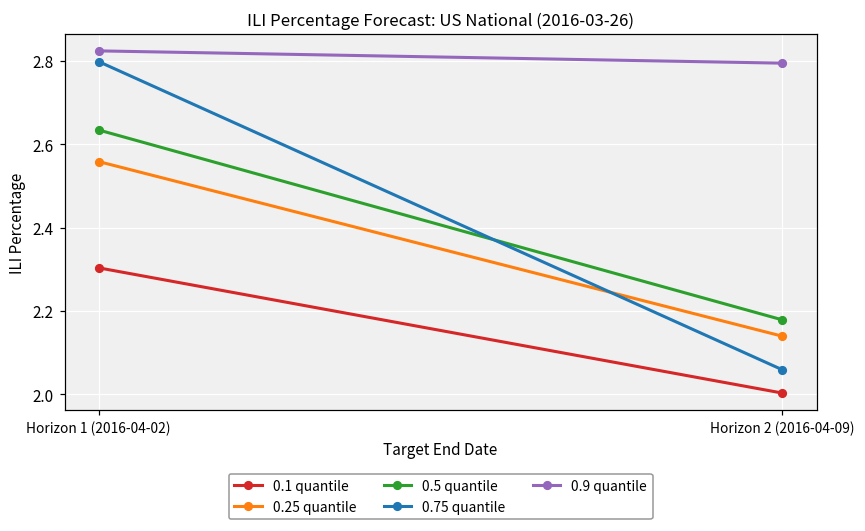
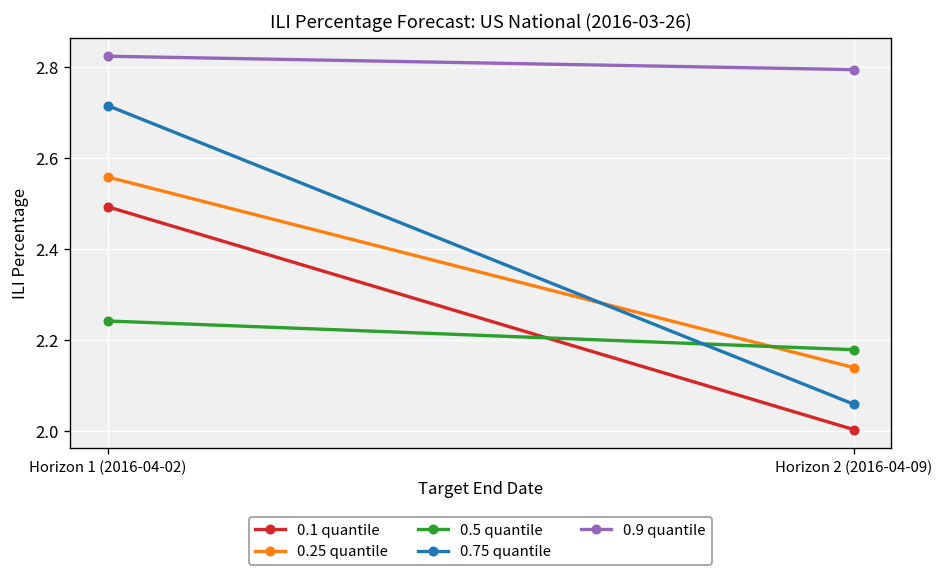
  {
    "0.1 quantile": {
-     "Horizon 1 (2016-04-02)": 2.30,
+     "Horizon 1 (2016-04-02)": 2.49,
      "Horizon 2 (2016-04-09)": 2.00
    },
    "0.25 quantile": {
      "Horizon 1 (2016-04-02)": 2.56,
      "Horizon 2 (2016-04-09)": 2.14
    },
    "0.5 quantile": {
-     "Horizon 1 (2016-04-02)": 2.63,
+     "Horizon 1 (2016-04-02)": 2.24,
      "Horizon 2 (2016-04-09)": 2.18
    },
    "0.75 quantile": {
-     "Horizon 1 (2016-04-02)": 2.80,
+     "Horizon 1 (2016-04-02)": 2.72,
      "Horizon 2 (2016-04-09)": 2.06
    },
    "0.9 quantile": {
      "Horizon 1 (2016-04-02)": 2.82,
      "Horizon 2 (2016-04-09)": 2.79
    }
  }
